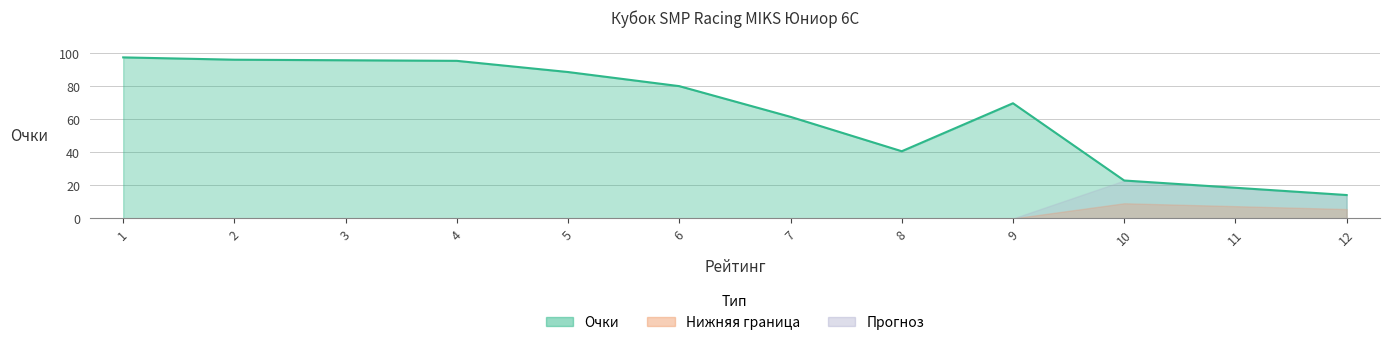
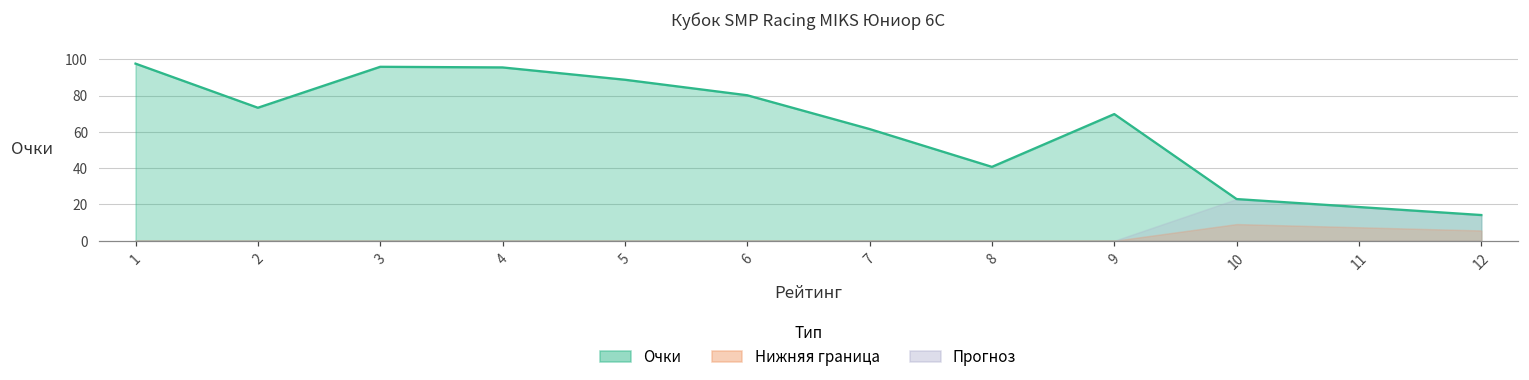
  {
    "Очки": {
      "1": 98,
-     "2": 96,
+     "2": 73,
      "3": 96,
      "4": 95,
      "5": 89,
      "6": 80,
      "7": 62,
      "8": 41,
      "9": 70
    },
    "Нижняя граница": {
      "10": 9,
      "11": 7,
      "12": 6
    }
  }
